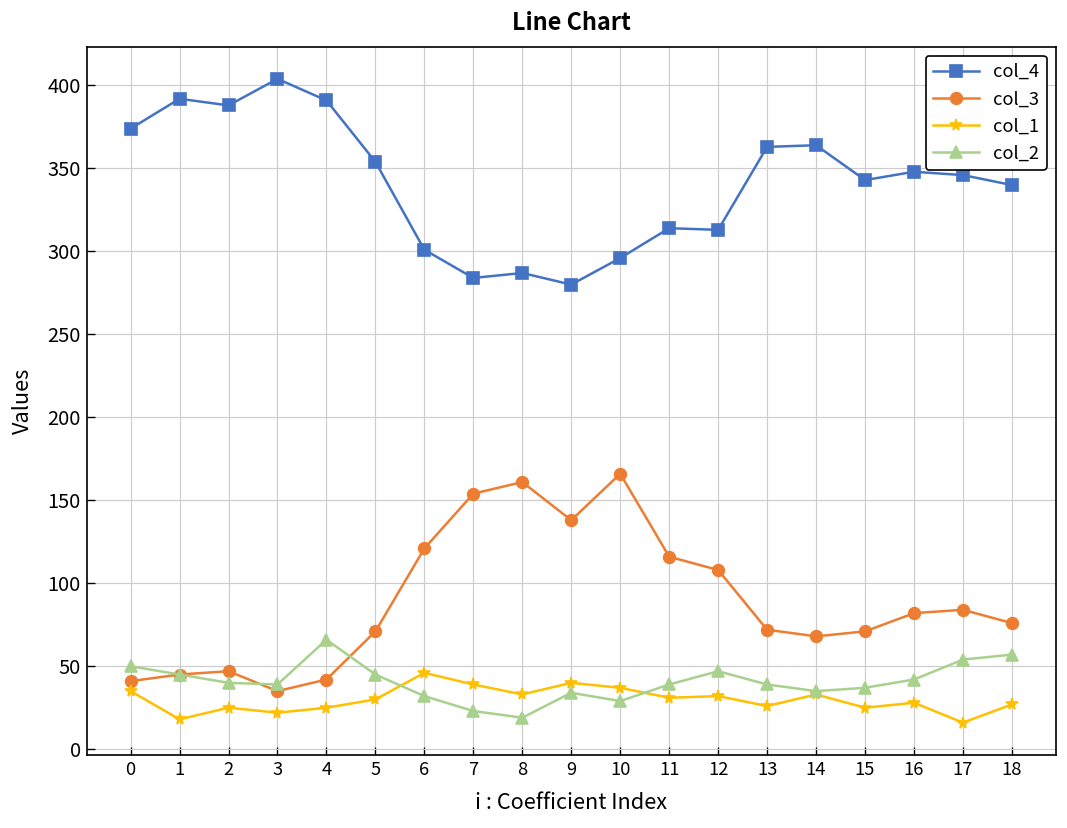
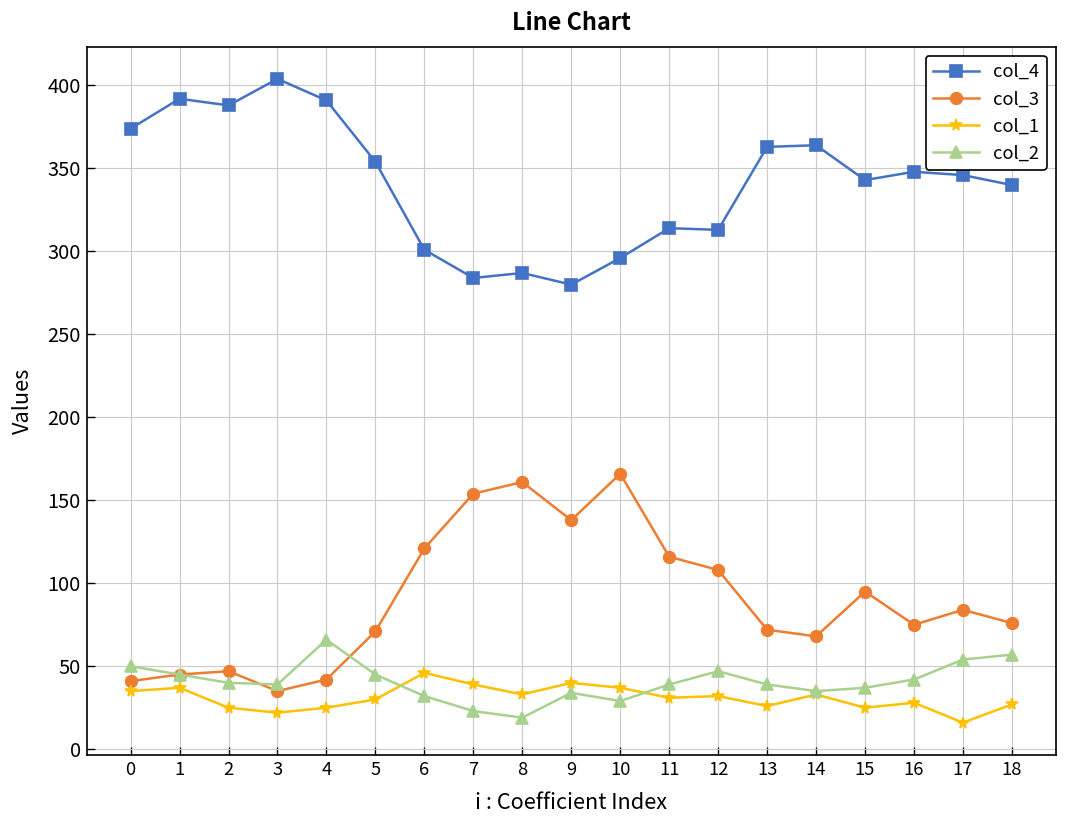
  {
    "col_4": {
      "0": 374,
      "1": 392,
      "2": 388,
      "3": 404,
      "4": 391,
      "5": 354,
      "6": 301,
      "7": 284,
      "8": 287,
      "9": 280,
      "10": 296,
      "11": 314,
      "12": 313,
      "13": 363,
      "14": 364,
      "15": 343,
      "16": 348,
      "18": 340
    },
    "col_3": {
      "0": 41,
      "2": 47,
      "3": 35,
      "4": 42,
      "5": 71,
      "6": 121,
      "7": 154,
      "8": 161,
      "9": 138,
      "10": 166,
      "11": 116,
      "12": 108,
      "13": 72,
      "14": 68,
-     "15": 71,
-     "16": 82,
+     "15": 95,
+     "16": 75,
      "17": 84,
      "18": 76
    },
    "col_1": {
      "0": 35,
-     "1": 18,
+     "1": 37,
      "2": 25,
      "3": 22,
      "4": 25,
      "5": 30,
      "6": 46,
      "7": 39,
      "8": 33,
      "9": 40,
      "10": 37,
      "11": 31,
      "12": 32,
      "13": 26,
      "14": 33,
      "15": 25,
      "16": 28,
      "17": 16,
      "18": 27
    },
    "col_2": {
      "0": 50,
      "2": 40,
      "3": 39,
      "4": 66,
      "5": 45,
      "6": 32,
      "7": 23,
      "8": 19,
      "9": 34,
      "10": 29,
      "11": 39,
      "12": 47,
      "13": 39,
      "14": 35,
      "15": 37,
      "16": 42,
      "17": 54,
      "18": 57
    }
  }
